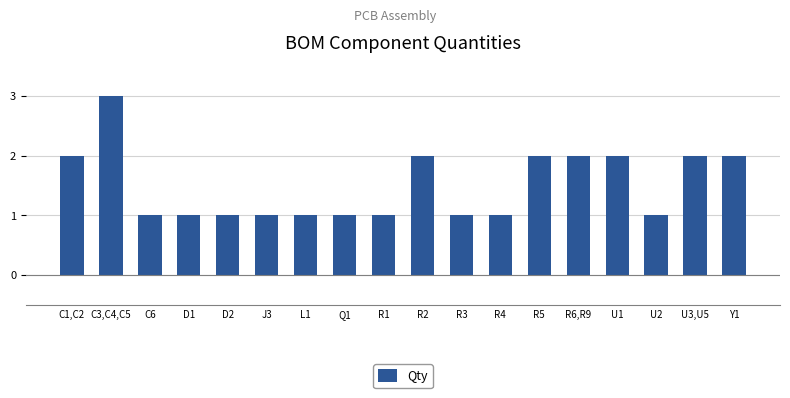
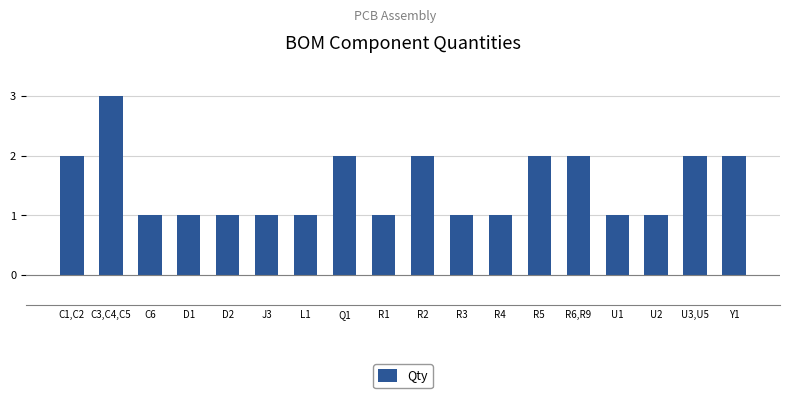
  {
    "C1,C2": 2,
    "C3,C4,C5": 3,
    "C6": 1,
    "D1": 1,
    "D2": 1,
    "J3": 1,
    "L1": 1,
-   "Q1": 1,
+   "Q1": 2,
    "R1": 1,
    "R2": 2,
    "R3": 1,
    "R4": 1,
    "R5": 2,
    "R6,R9": 2,
-   "U1": 2,
+   "U1": 1,
    "U2": 1,
    "U3,U5": 2,
    "Y1": 2
  }
